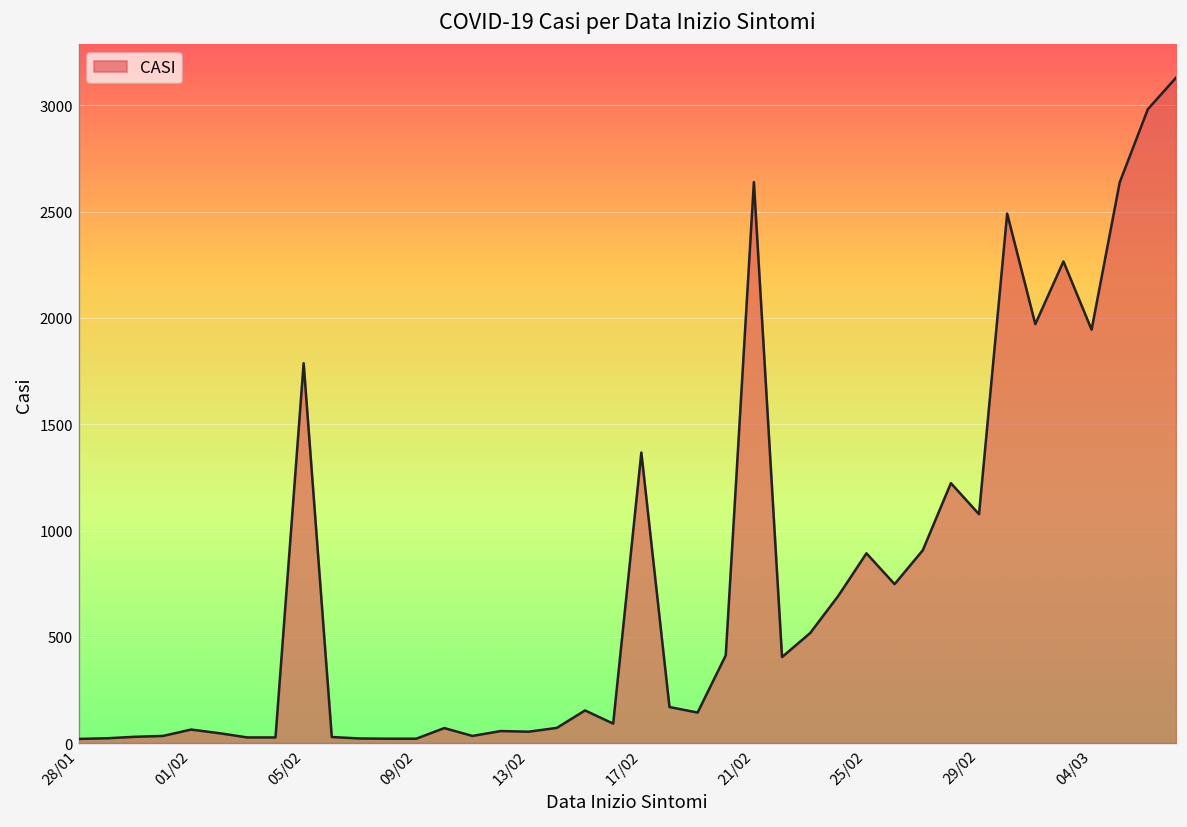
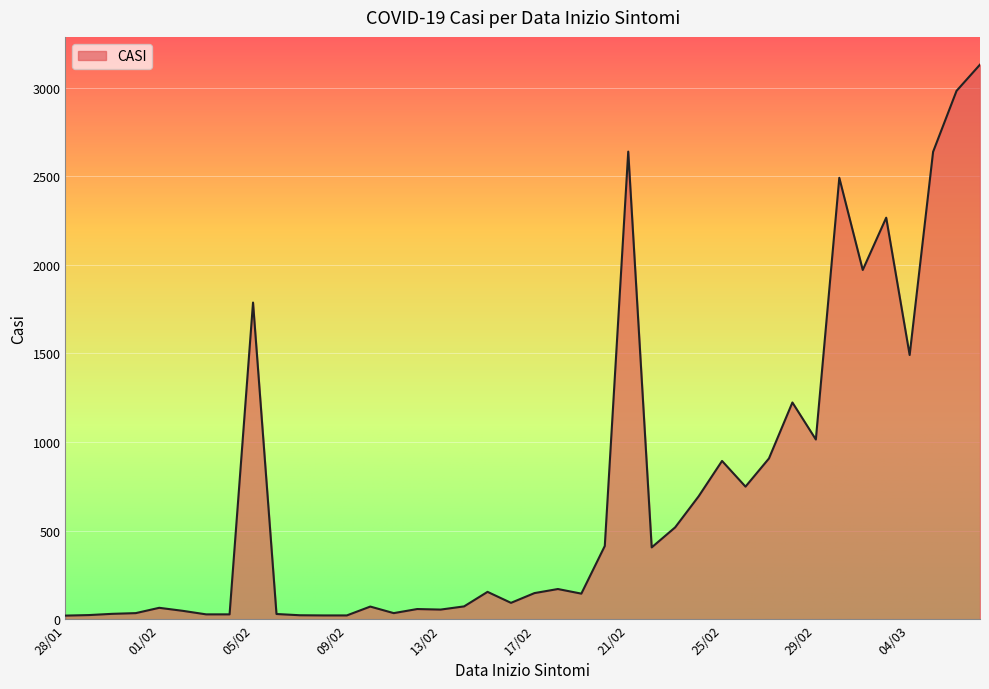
  {
    "28/01": 20,
    "01/02": 60,
    "05/02": 1790,
    "09/02": 20,
    "13/02": 50,
-   "17/02": 1370,
+   "17/02": 150,
    "21/02": 2640,
    "25/02": 890,
-   "29/02": 1080,
-   "04/03": 1950
+   "29/02": 1010,
+   "04/03": 1490
  }
